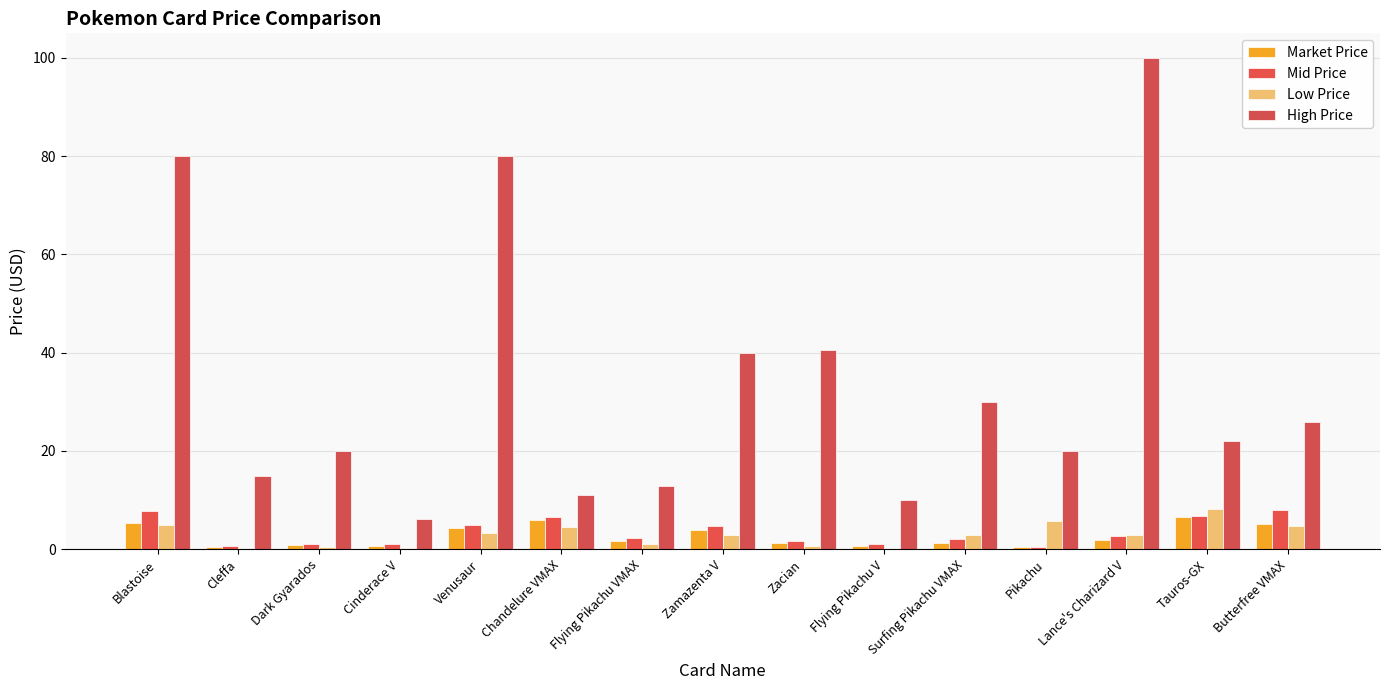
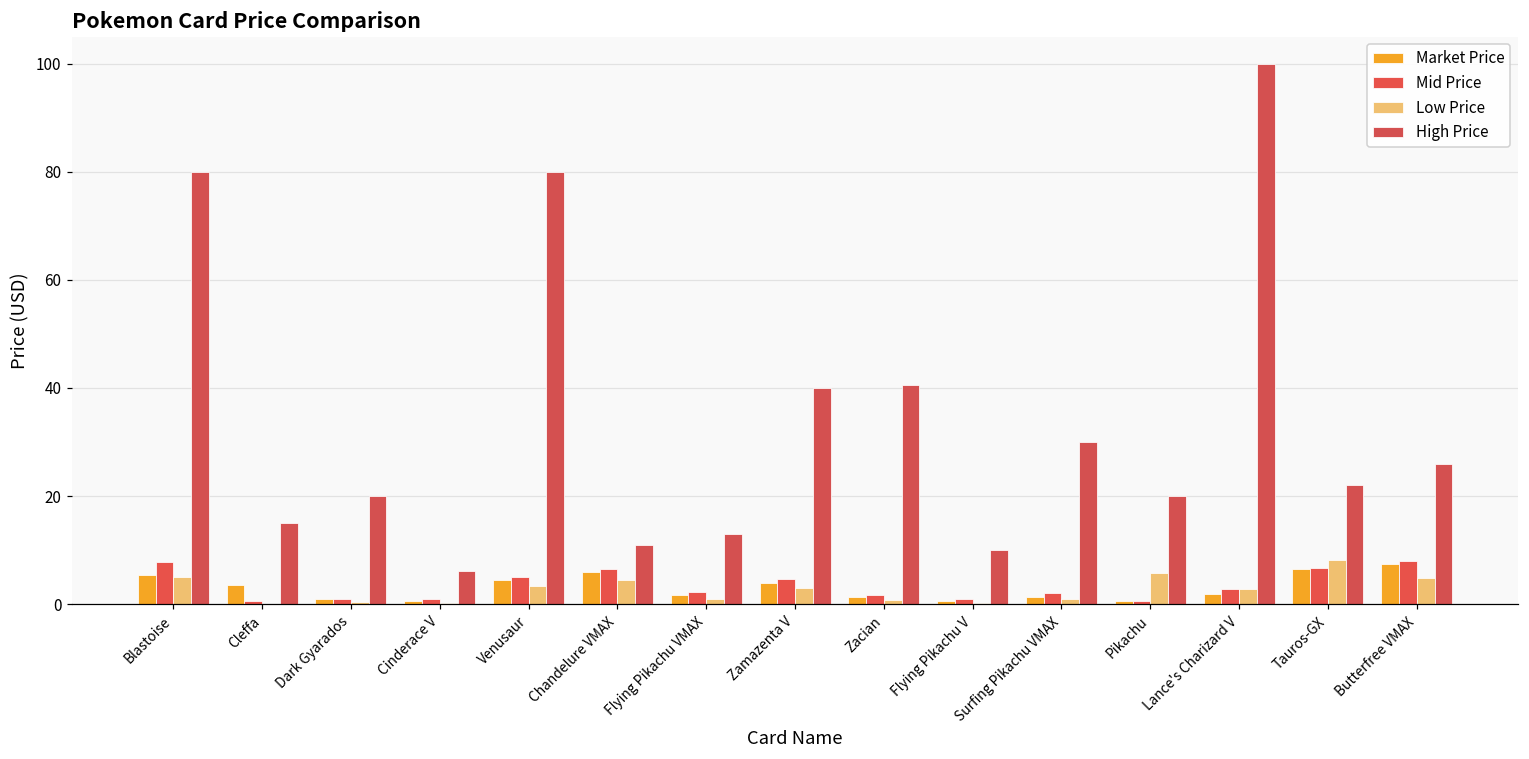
  {
    "Market Price": {
      "Blastoise": 5,
-     "Cleffa": 1,
+     "Cleffa": 4,
      "Dark Gyarados": 1,
      "Cinderace V": 1,
      "Venusaur": 4,
      "Chandelure VMAX": 6,
      "Flying Pikachu VMAX": 2,
      "Zamazenta V": 4,
      "Zacian": 1,
      "Flying Pikachu V": 1,
      "Surfing Pikachu VMAX": 1,
      "Pikachu": 1,
      "Lance's Charizard V": 2,
      "Tauros-GX": 6,
-     "Butterfree VMAX": 5
+     "Butterfree VMAX": 7
    },
    "Low Price": {
      "Blastoise": 5,
      "Venusaur": 3,
      "Chandelure VMAX": 5,
      "Flying Pikachu VMAX": 1,
      "Zamazenta V": 3,
      "Zacian": 1,
-     "Surfing Pikachu VMAX": 3,
+     "Surfing Pikachu VMAX": 1,
      "Pikachu": 6,
      "Lance's Charizard V": 3,
      "Tauros-GX": 8,
      "Butterfree VMAX": 5
    }
  }
